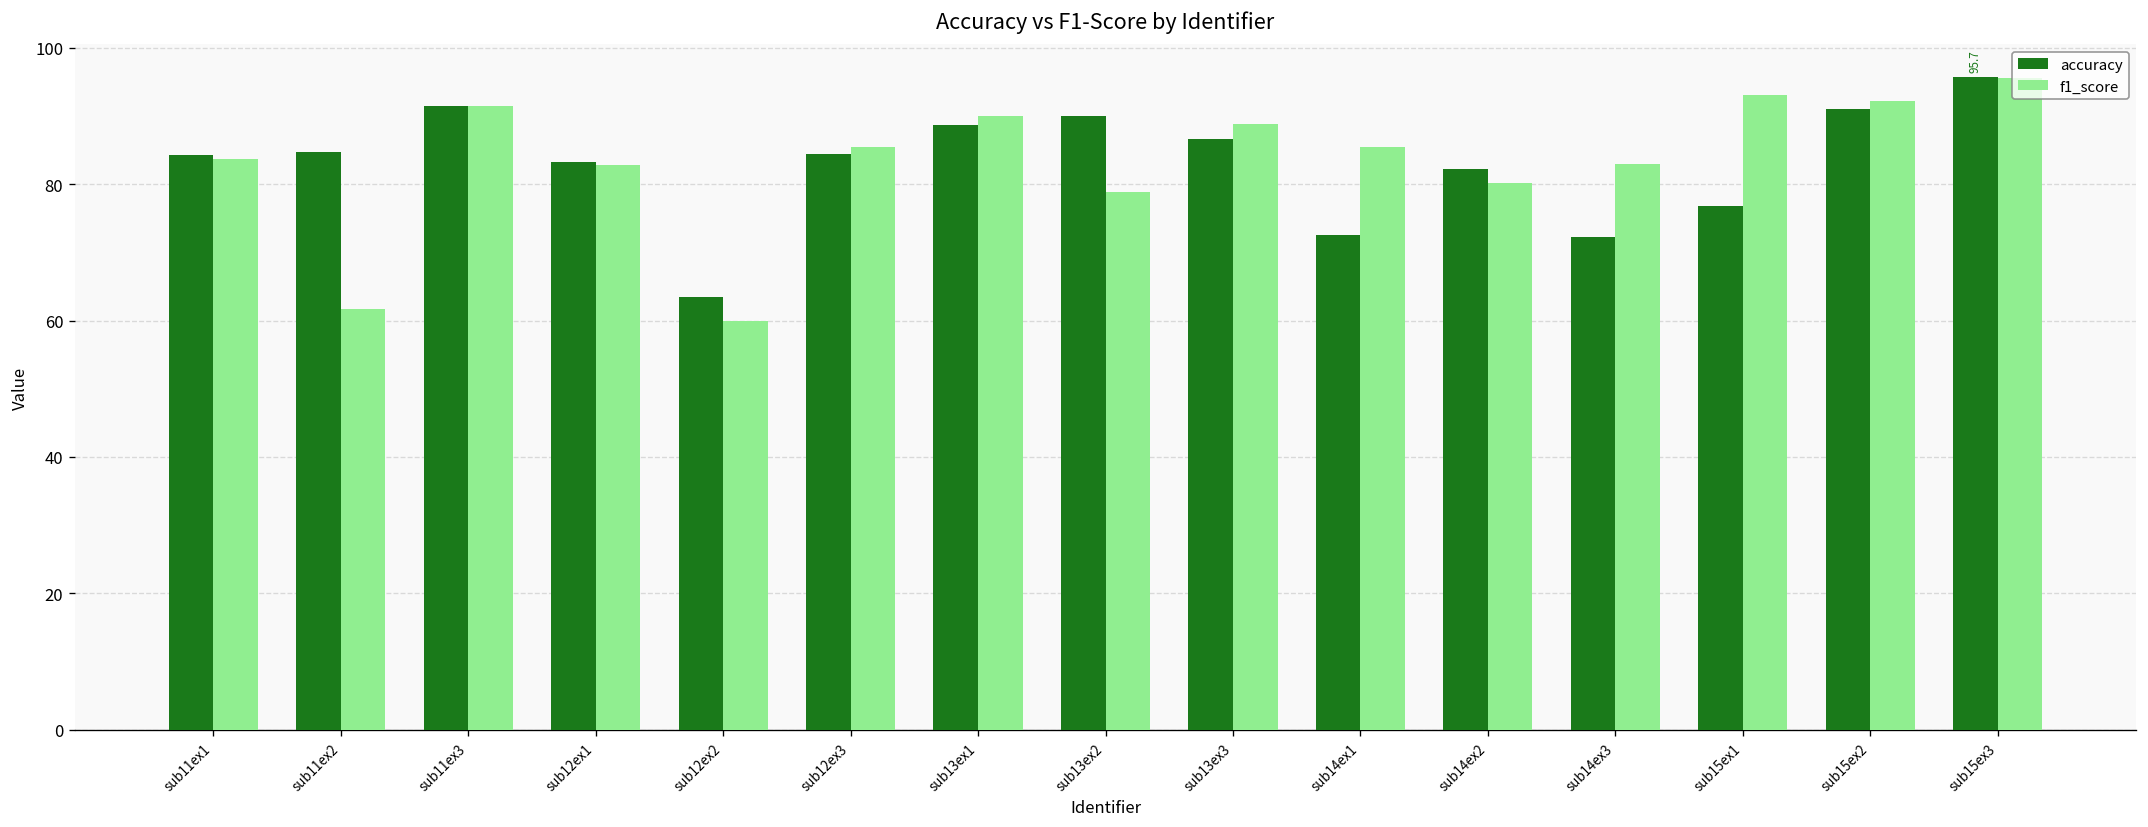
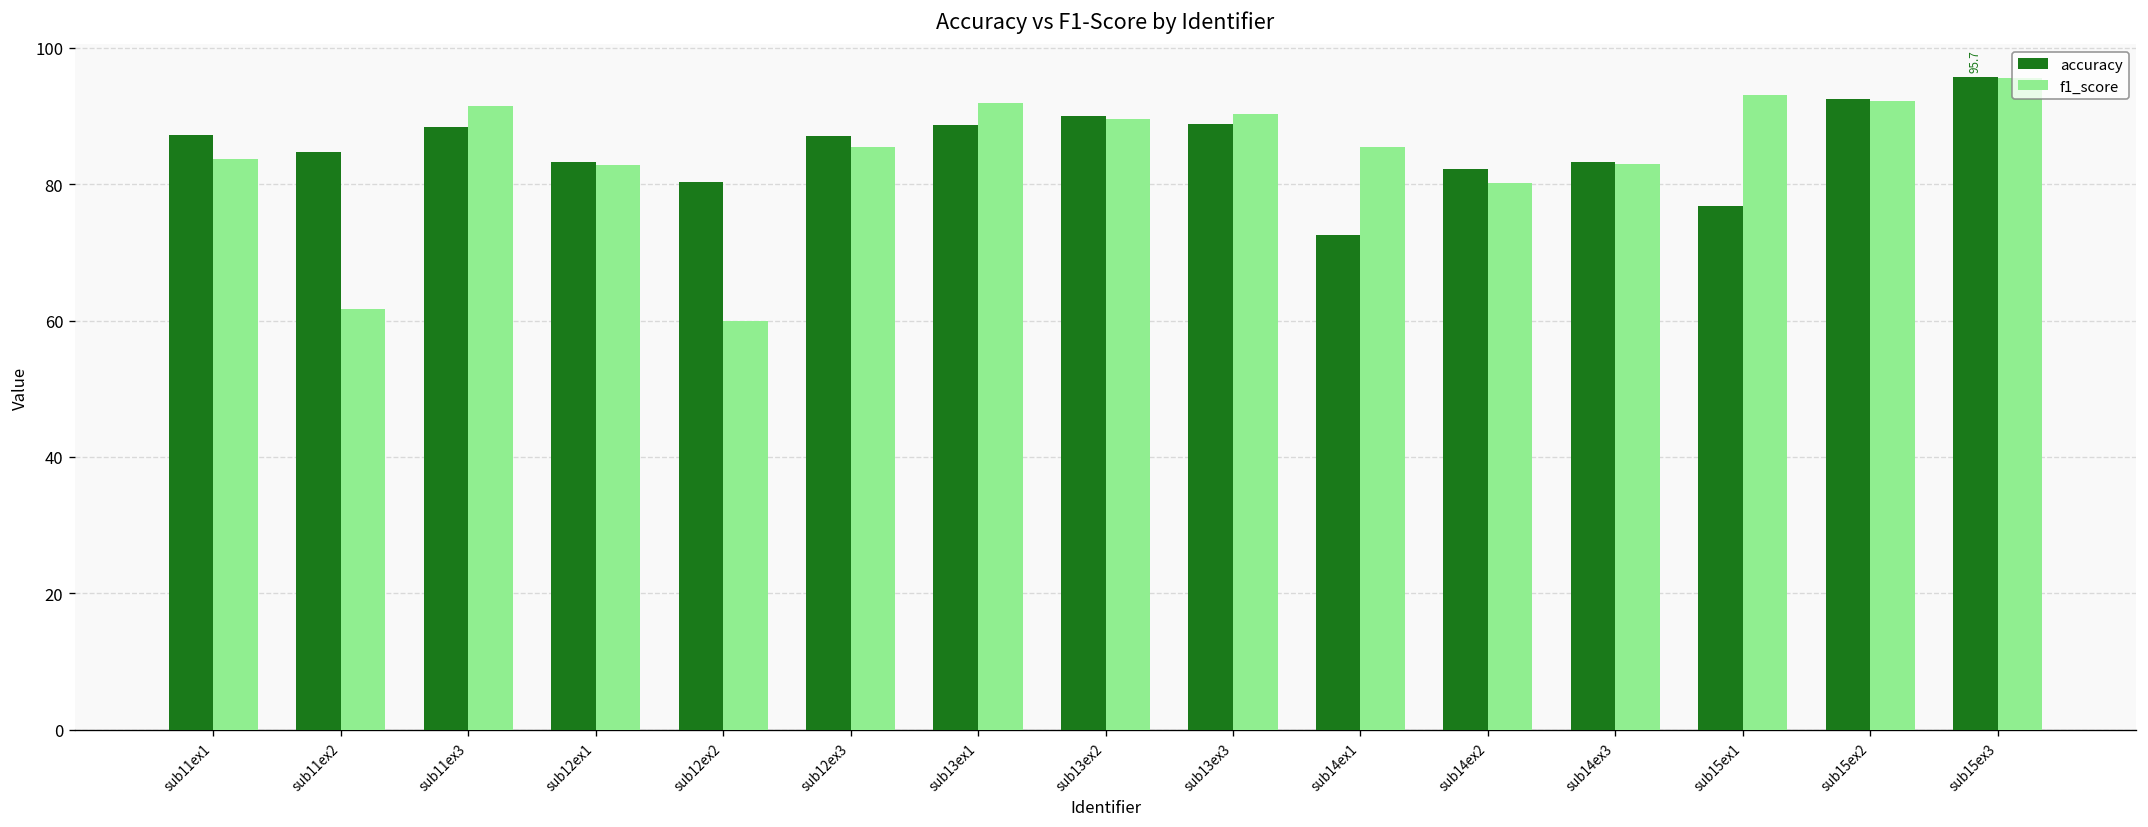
  {
    "accuracy": {
-     "sub11ex1": 84,
+     "sub11ex1": 87,
      "sub11ex2": 85,
-     "sub11ex3": 91,
+     "sub11ex3": 88,
      "sub12ex1": 83,
-     "sub12ex2": 63,
-     "sub12ex3": 84,
+     "sub12ex2": 80,
+     "sub12ex3": 87,
      "sub13ex1": 89,
      "sub13ex2": 90,
-     "sub13ex3": 87,
+     "sub13ex3": 89,
      "sub14ex1": 73,
      "sub14ex2": 82,
-     "sub14ex3": 72,
+     "sub14ex3": 83,
      "sub15ex1": 77,
-     "sub15ex2": 91
+     "sub15ex2": 92
    },
    "f1_score": {
      "sub11ex1": 84,
      "sub11ex2": 62,
      "sub11ex3": 91,
      "sub12ex1": 83,
      "sub12ex2": 60,
      "sub12ex3": 85,
-     "sub13ex1": 90,
-     "sub13ex2": 79,
-     "sub13ex3": 89,
+     "sub13ex1": 92,
+     "sub13ex2": 90,
+     "sub13ex3": 90,
      "sub14ex1": 85,
      "sub14ex2": 80,
      "sub14ex3": 83,
      "sub15ex1": 93,
      "sub15ex2": 92
    }
  }
